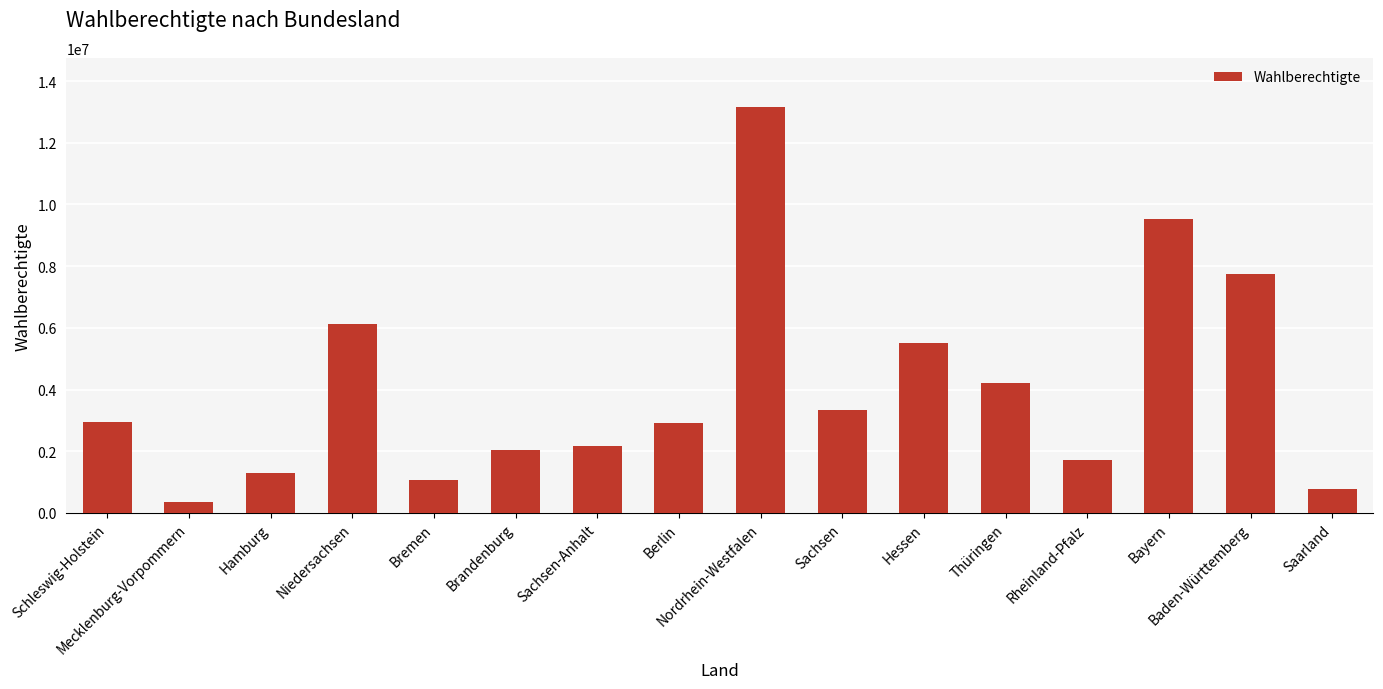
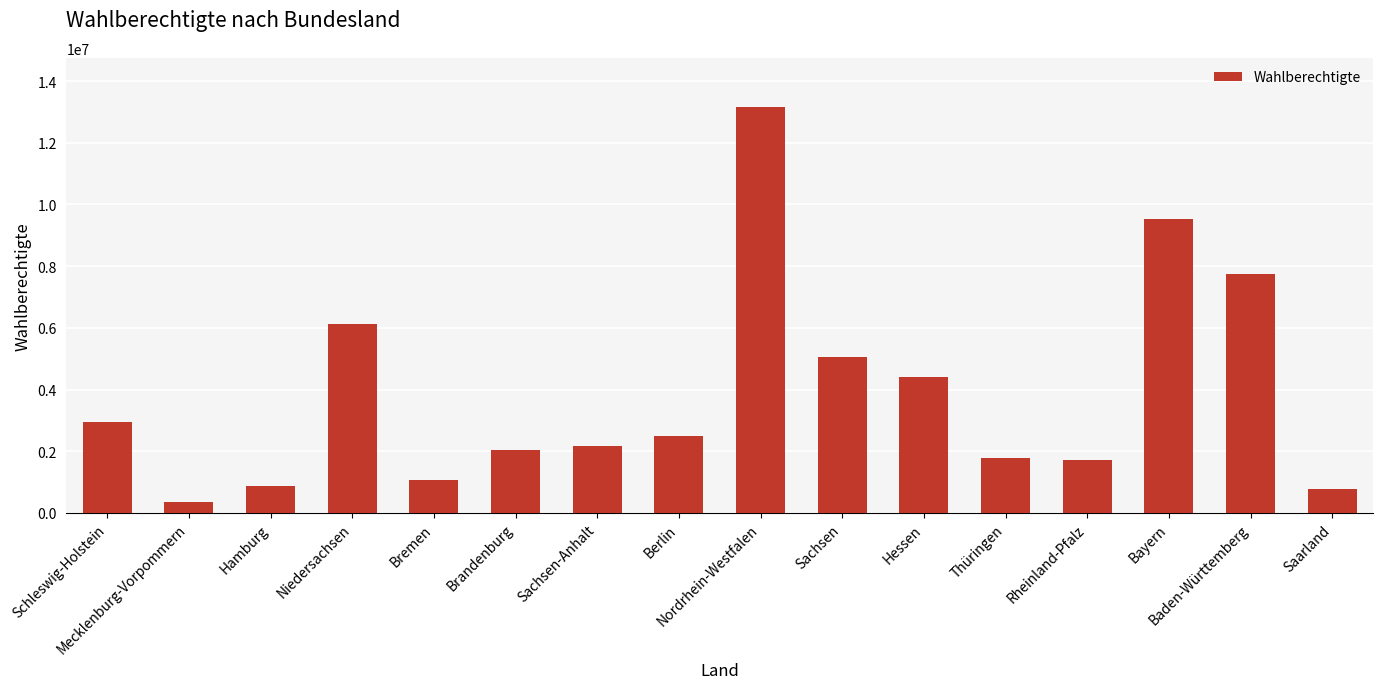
  {
    "Schleswig-Holstein": 3000000,
    "Mecklenburg-Vorpommern": 400000,
-   "Hamburg": 1300000,
+   "Hamburg": 900000,
    "Niedersachsen": 6100000,
    "Bremen": 1100000,
    "Brandenburg": 2100000,
    "Sachsen-Anhalt": 2200000,
-   "Berlin": 2900000,
+   "Berlin": 2500000,
    "Nordrhein-Westfalen": 13200000,
-   "Sachsen": 3300000,
-   "Hessen": 5500000,
-   "Thüringen": 4200000,
+   "Sachsen": 5000000,
+   "Hessen": 4400000,
+   "Thüringen": 1800000,
    "Rheinland-Pfalz": 1700000,
    "Bayern": 9500000,
    "Baden-Württemberg": 7700000,
    "Saarland": 800000
  }
